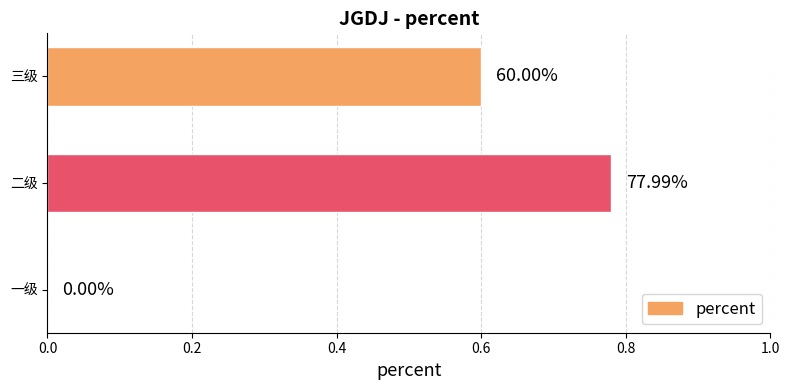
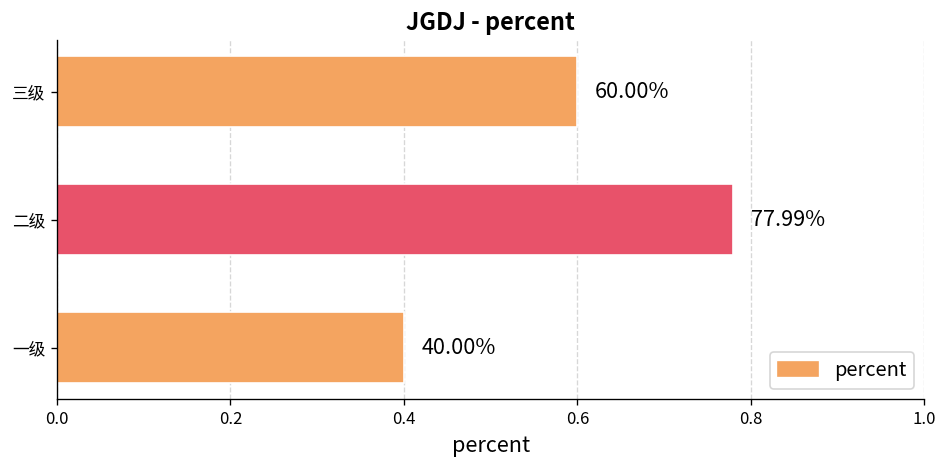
  {
    "三级": "60.00%",
    "二级": "77.99%",
-   "一级": "0.00%"
+   "一级": "40.00%"
  }
